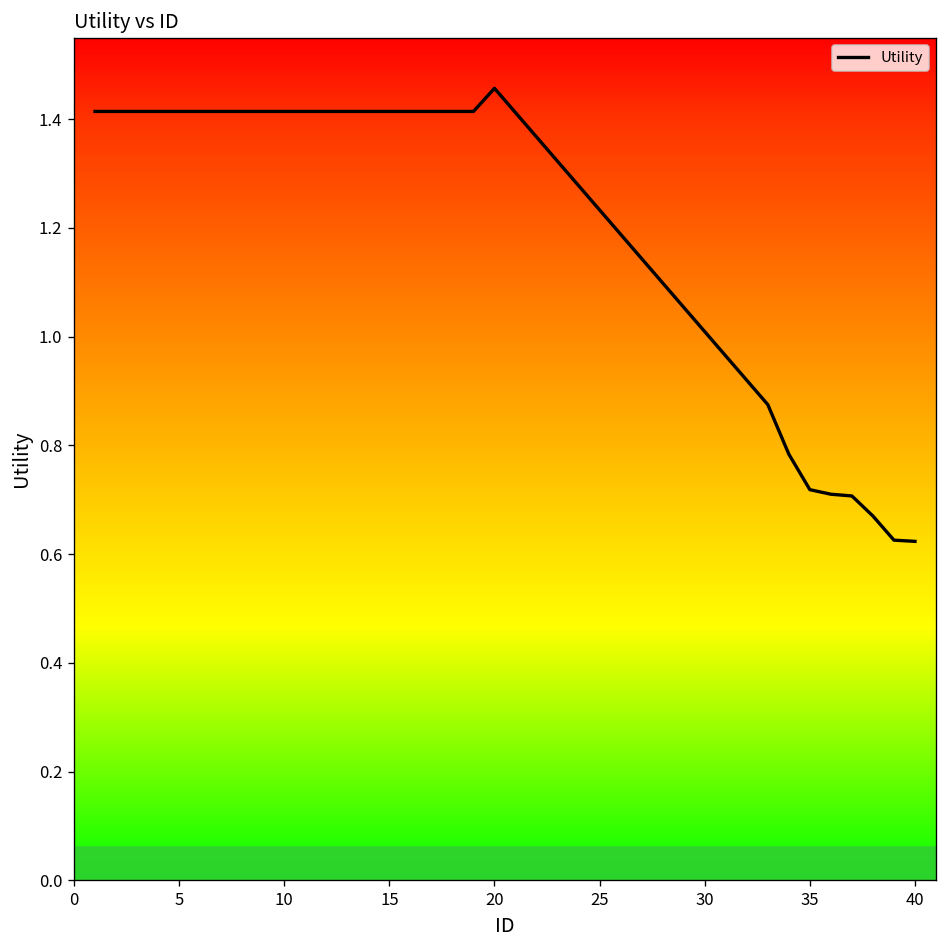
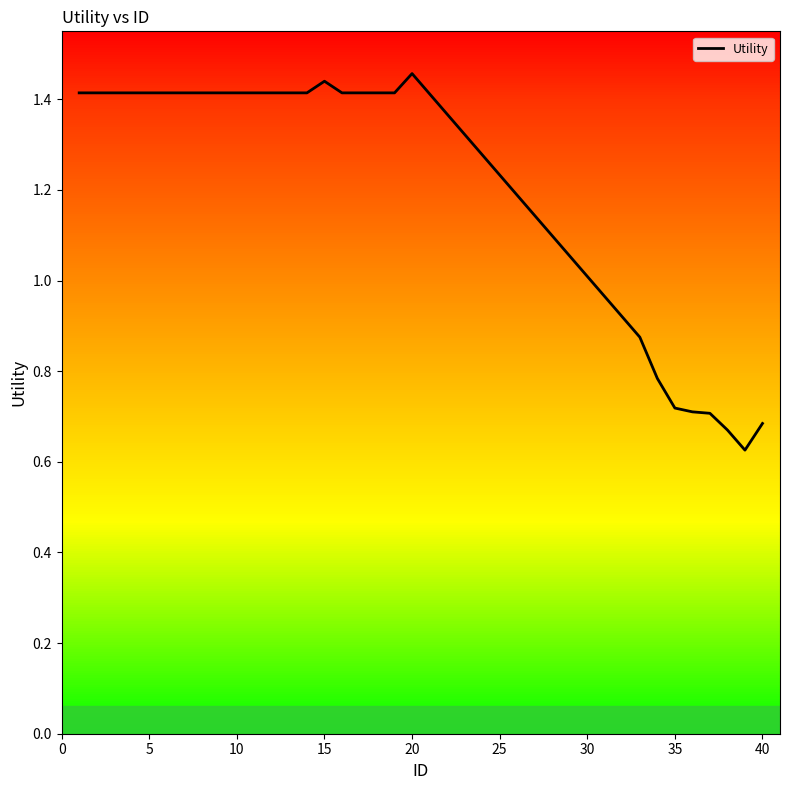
  {
    "Utility": {
      "5": 1.41,
      "10": 1.41,
-     "15": 1.41,
+     "15": 1.44,
      "20": 1.46,
      "35": 0.72,
-     "40": 0.62
+     "40": 0.68
    }
  }
